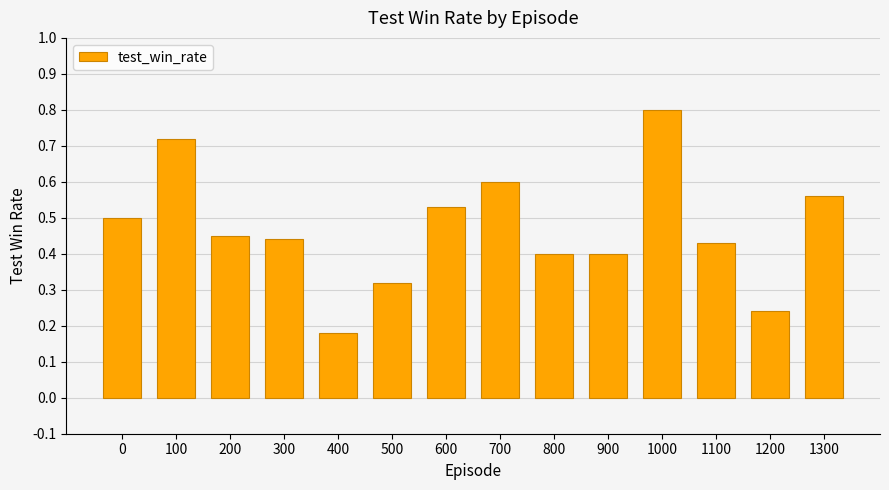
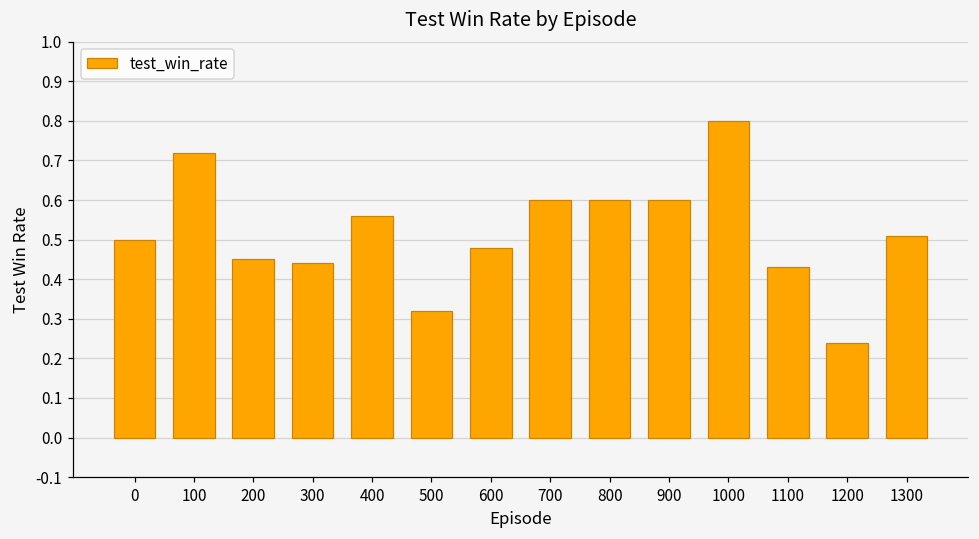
  {
    "0": 0.50,
    "100": 0.72,
    "200": 0.45,
    "300": 0.44,
-   "400": 0.18,
+   "400": 0.56,
    "500": 0.32,
-   "600": 0.53,
+   "600": 0.48,
    "700": 0.60,
-   "800": 0.4,
-   "900": 0.4,
+   "800": 0.6,
+   "900": 0.6,
    "1000": 0.80,
    "1100": 0.43,
    "1200": 0.24,
-   "1300": 0.56
+   "1300": 0.51
  }
